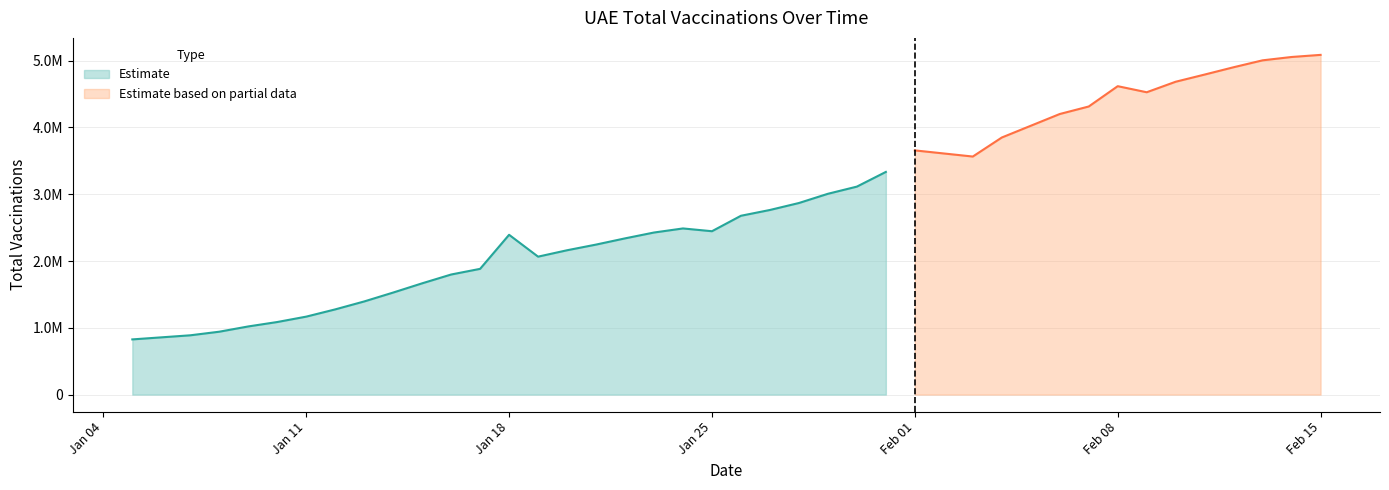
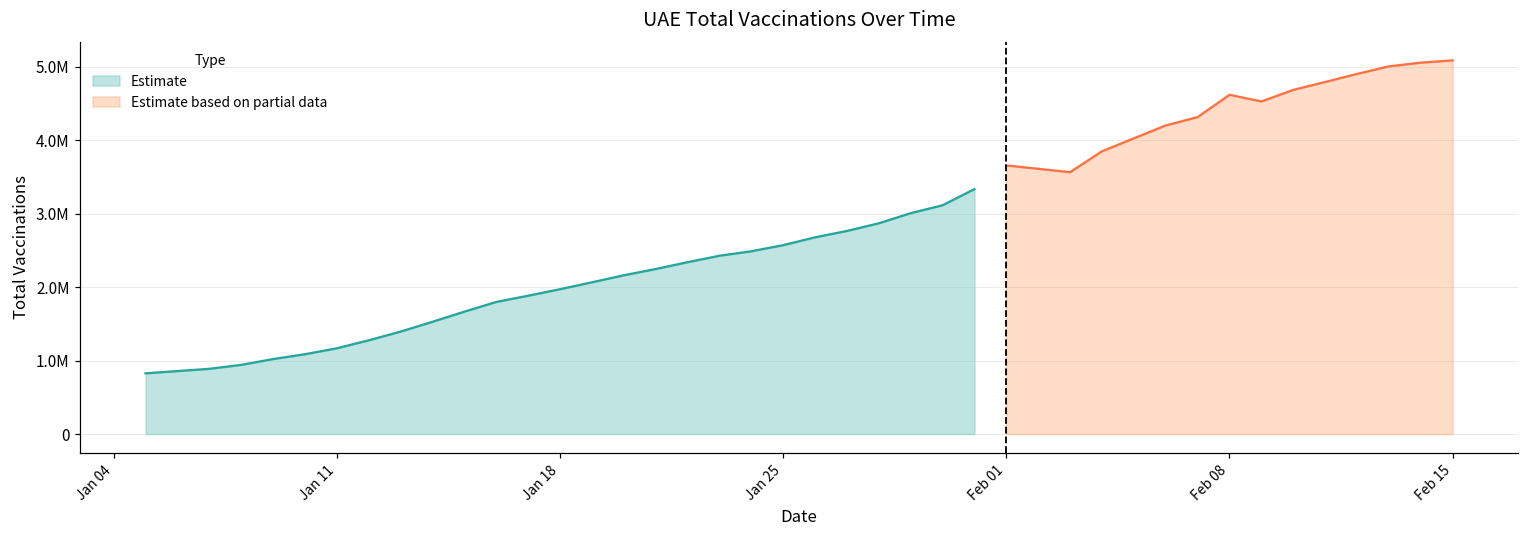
  {
    "Estimate": {
      "Jan 11": 1200000,
-     "Jan 18": 2400000,
-     "Jan 25": 2400000
+     "Jan 18": 2000000,
+     "Jan 25": 2600000
    },
    "Estimate based on partial data": {
      "Feb 01": 3700000,
      "Feb 08": 4600000,
      "Feb 15": 5100000
    }
  }
